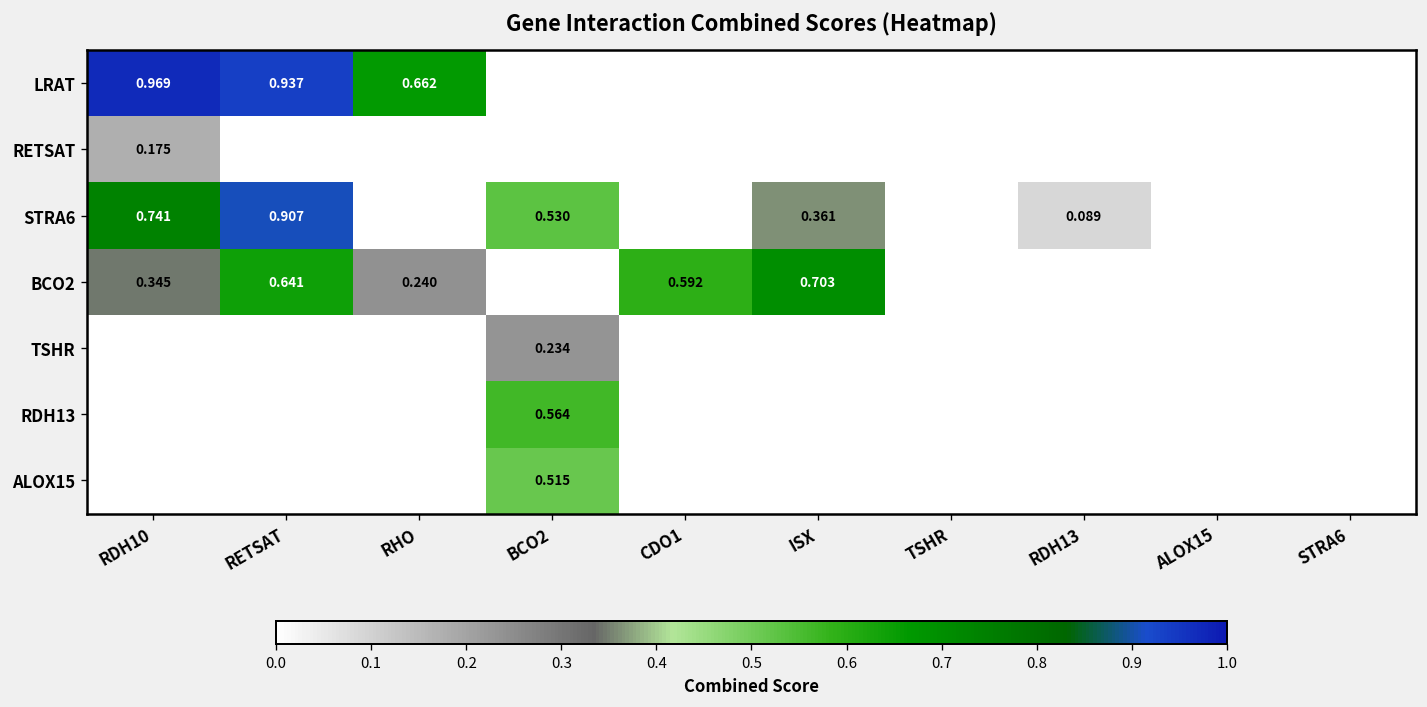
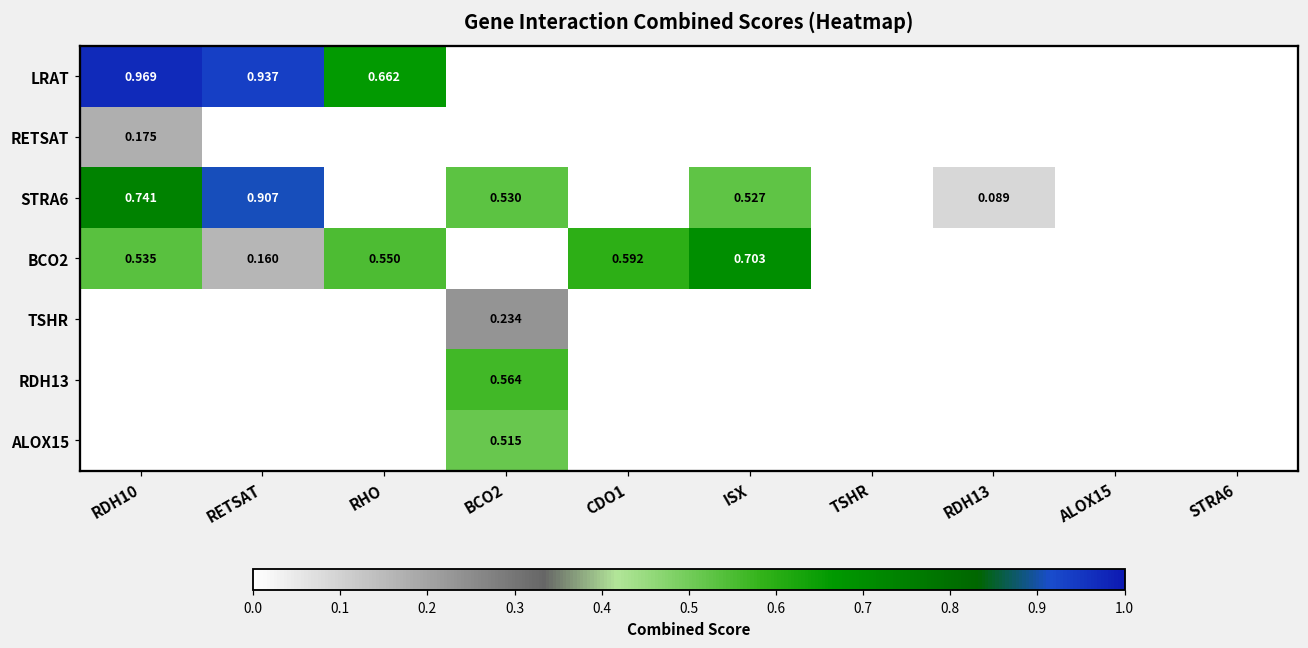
  {
    "LRAT": {
      "RDH10": 0.969,
      "RETSAT": 0.937,
      "RHO": 0.662
    },
    "RETSAT": {
      "RDH10": 0.175
    },
    "STRA6": {
      "RDH10": 0.741,
      "RETSAT": 0.907,
      "BCO2": 0.530,
-     "ISX": 0.361,
+     "ISX": 0.527,
      "RDH13": 0.089
    },
    "BCO2": {
-     "RDH10": 0.345,
-     "RETSAT": 0.641,
-     "RHO": 0.240,
+     "RDH10": 0.535,
+     "RETSAT": 0.160,
+     "RHO": 0.550,
      "CDO1": 0.592,
      "ISX": 0.703
    },
    "TSHR": {
      "BCO2": 0.234
    },
    "RDH13": {
      "BCO2": 0.564
    },
    "ALOX15": {
      "BCO2": 0.515
    }
  }
